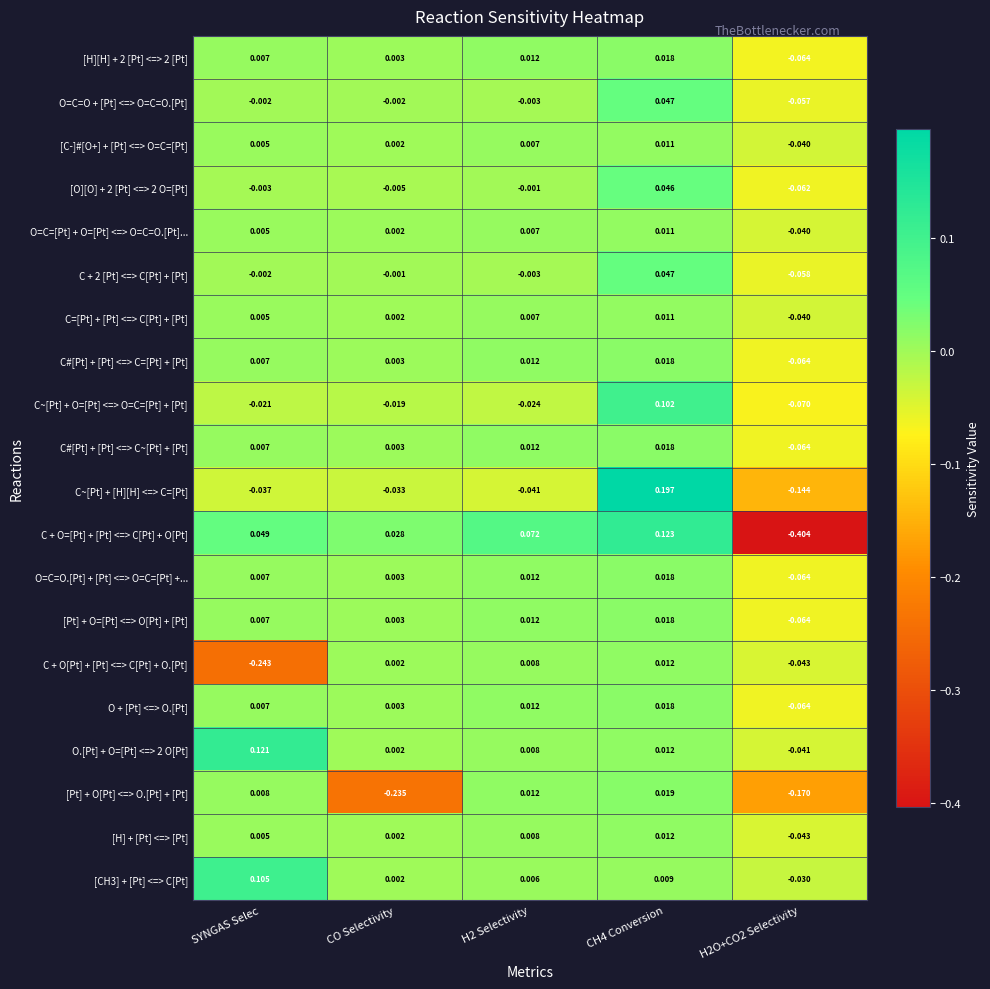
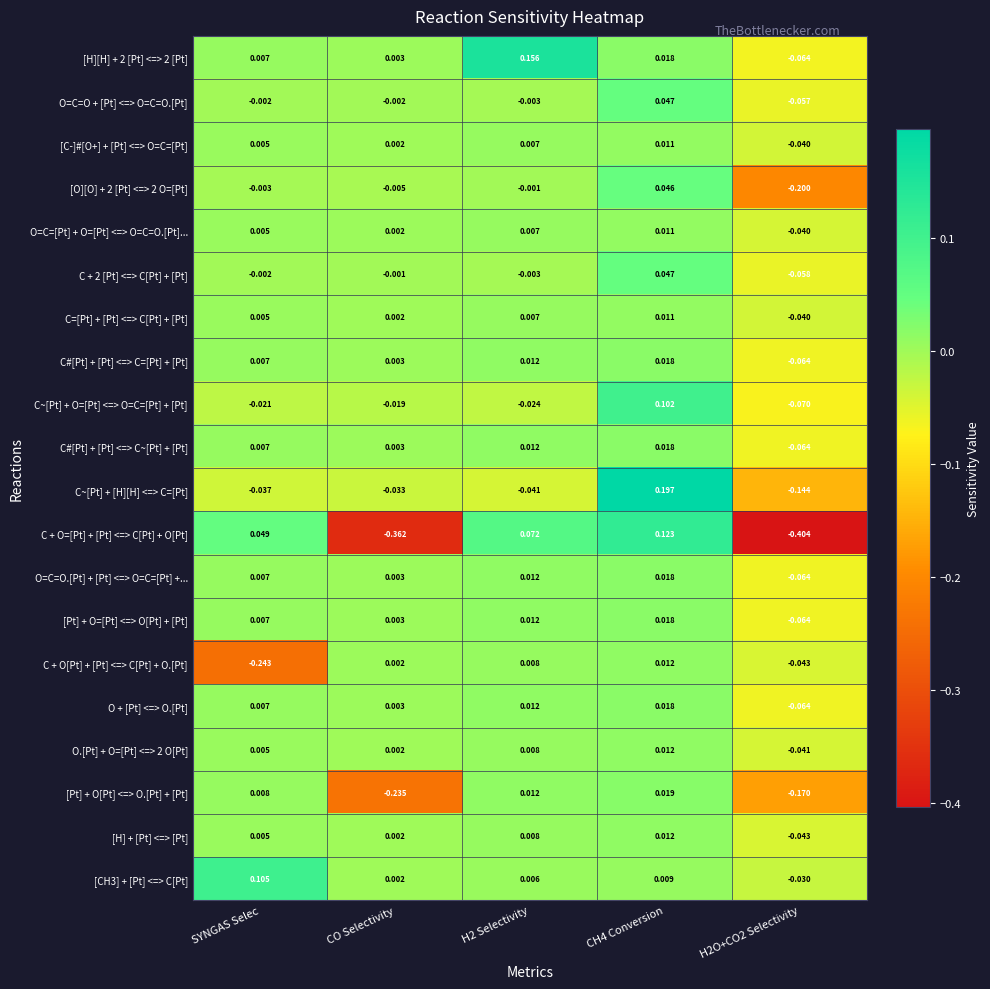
  {
    "[H][H] + 2 [Pt] <=> 2 [Pt]": {
      "SYNGAS Selec": 0.007,
      "CO Selectivity": 0.003,
-     "H2 Selectivity": 0.012,
+     "H2 Selectivity": 0.156,
      "CH4 Conversion": 0.018,
      "H2O+CO2 Selectivity": -0.064
    },
    "O=C=O + [Pt] <=> O=C=O.[Pt]": {
      "SYNGAS Selec": -0.002,
      "CO Selectivity": -0.002,
      "H2 Selectivity": -0.003,
      "CH4 Conversion": 0.047,
      "H2O+CO2 Selectivity": -0.057
    },
    "[C-]#[O+] + [Pt] <=> O=C=[Pt]": {
      "SYNGAS Selec": 0.005,
      "CO Selectivity": 0.002,
      "H2 Selectivity": 0.007,
      "CH4 Conversion": 0.011,
      "H2O+CO2 Selectivity": -0.040
    },
    "[O][O] + 2 [Pt] <=> 2 O=[Pt]": {
      "SYNGAS Selec": -0.003,
      "CO Selectivity": -0.005,
      "H2 Selectivity": -0.001,
      "CH4 Conversion": 0.046,
-     "H2O+CO2 Selectivity": -0.062
+     "H2O+CO2 Selectivity": -0.200
    },
    "O=C=[Pt] + O=[Pt] <=> O=C=O.[Pt]...": {
      "SYNGAS Selec": 0.005,
      "CO Selectivity": 0.002,
      "H2 Selectivity": 0.007,
      "CH4 Conversion": 0.011,
      "H2O+CO2 Selectivity": -0.040
    },
    "C + 2 [Pt] <=> C[Pt] + [Pt]": {
      "SYNGAS Selec": -0.002,
      "CO Selectivity": -0.001,
      "H2 Selectivity": -0.003,
      "CH4 Conversion": 0.047,
      "H2O+CO2 Selectivity": -0.058
    },
    "C=[Pt] + [Pt] <=> C[Pt] + [Pt]": {
      "SYNGAS Selec": 0.005,
      "CO Selectivity": 0.002,
      "H2 Selectivity": 0.007,
      "CH4 Conversion": 0.011,
      "H2O+CO2 Selectivity": -0.040
    },
    "C#[Pt] + [Pt] <=> C=[Pt] + [Pt]": {
      "SYNGAS Selec": 0.007,
      "CO Selectivity": 0.003,
      "H2 Selectivity": 0.012,
      "CH4 Conversion": 0.018,
      "H2O+CO2 Selectivity": -0.064
    },
    "C~[Pt] + O=[Pt] <=> O=C=[Pt] + [Pt]": {
      "SYNGAS Selec": -0.021,
      "CO Selectivity": -0.019,
      "H2 Selectivity": -0.024,
      "CH4 Conversion": 0.102,
      "H2O+CO2 Selectivity": -0.070
    },
    "C#[Pt] + [Pt] <=> C~[Pt] + [Pt]": {
      "SYNGAS Selec": 0.007,
      "CO Selectivity": 0.003,
      "H2 Selectivity": 0.012,
      "CH4 Conversion": 0.018,
      "H2O+CO2 Selectivity": -0.064
    },
    "C~[Pt] + [H][H] <=> C=[Pt]": {
      "SYNGAS Selec": -0.037,
      "CO Selectivity": -0.033,
      "H2 Selectivity": -0.041,
      "CH4 Conversion": 0.197,
      "H2O+CO2 Selectivity": -0.144
    },
    "C + O=[Pt] + [Pt] <=> C[Pt] + O[Pt]": {
      "SYNGAS Selec": 0.049,
-     "CO Selectivity": 0.028,
+     "CO Selectivity": -0.362,
      "H2 Selectivity": 0.072,
      "CH4 Conversion": 0.123,
      "H2O+CO2 Selectivity": -0.404
    },
    "O=C=O.[Pt] + [Pt] <=> O=C=[Pt] +...": {
      "SYNGAS Selec": 0.007,
      "CO Selectivity": 0.003,
      "H2 Selectivity": 0.012,
      "CH4 Conversion": 0.018,
      "H2O+CO2 Selectivity": -0.064
    },
    "[Pt] + O=[Pt] <=> O[Pt] + [Pt]": {
      "SYNGAS Selec": 0.007,
      "CO Selectivity": 0.003,
      "H2 Selectivity": 0.012,
      "CH4 Conversion": 0.018,
      "H2O+CO2 Selectivity": -0.064
    },
    "C + O[Pt] + [Pt] <=> C[Pt] + O.[Pt]": {
      "SYNGAS Selec": -0.243,
      "CO Selectivity": 0.002,
      "H2 Selectivity": 0.008,
      "CH4 Conversion": 0.012,
      "H2O+CO2 Selectivity": -0.043
    },
    "O + [Pt] <=> O.[Pt]": {
      "SYNGAS Selec": 0.007,
      "CO Selectivity": 0.003,
      "H2 Selectivity": 0.012,
      "CH4 Conversion": 0.018,
      "H2O+CO2 Selectivity": -0.064
    },
    "O.[Pt] + O=[Pt] <=> 2 O[Pt]": {
-     "SYNGAS Selec": 0.121,
+     "SYNGAS Selec": 0.005,
      "CO Selectivity": 0.002,
      "H2 Selectivity": 0.008,
      "CH4 Conversion": 0.012,
      "H2O+CO2 Selectivity": -0.041
    },
    "[Pt] + O[Pt] <=> O.[Pt] + [Pt]": {
      "SYNGAS Selec": 0.008,
      "CO Selectivity": -0.235,
      "H2 Selectivity": 0.012,
      "CH4 Conversion": 0.019,
      "H2O+CO2 Selectivity": -0.170
    },
    "[H] + [Pt] <=> [Pt]": {
      "SYNGAS Selec": 0.005,
      "CO Selectivity": 0.002,
      "H2 Selectivity": 0.008,
      "CH4 Conversion": 0.012,
      "H2O+CO2 Selectivity": -0.043
    },
    "[CH3] + [Pt] <=> C[Pt]": {
      "SYNGAS Selec": 0.105,
      "CO Selectivity": 0.002,
      "H2 Selectivity": 0.006,
      "CH4 Conversion": 0.009,
      "H2O+CO2 Selectivity": -0.030
    }
  }
